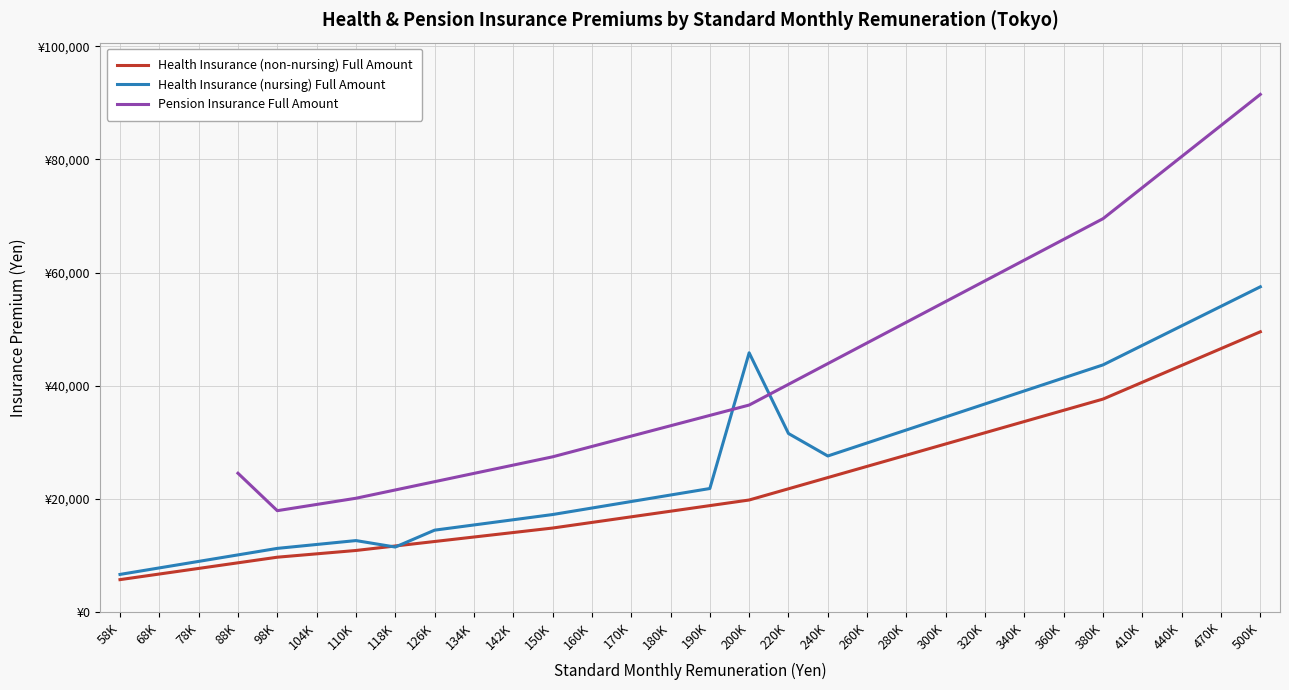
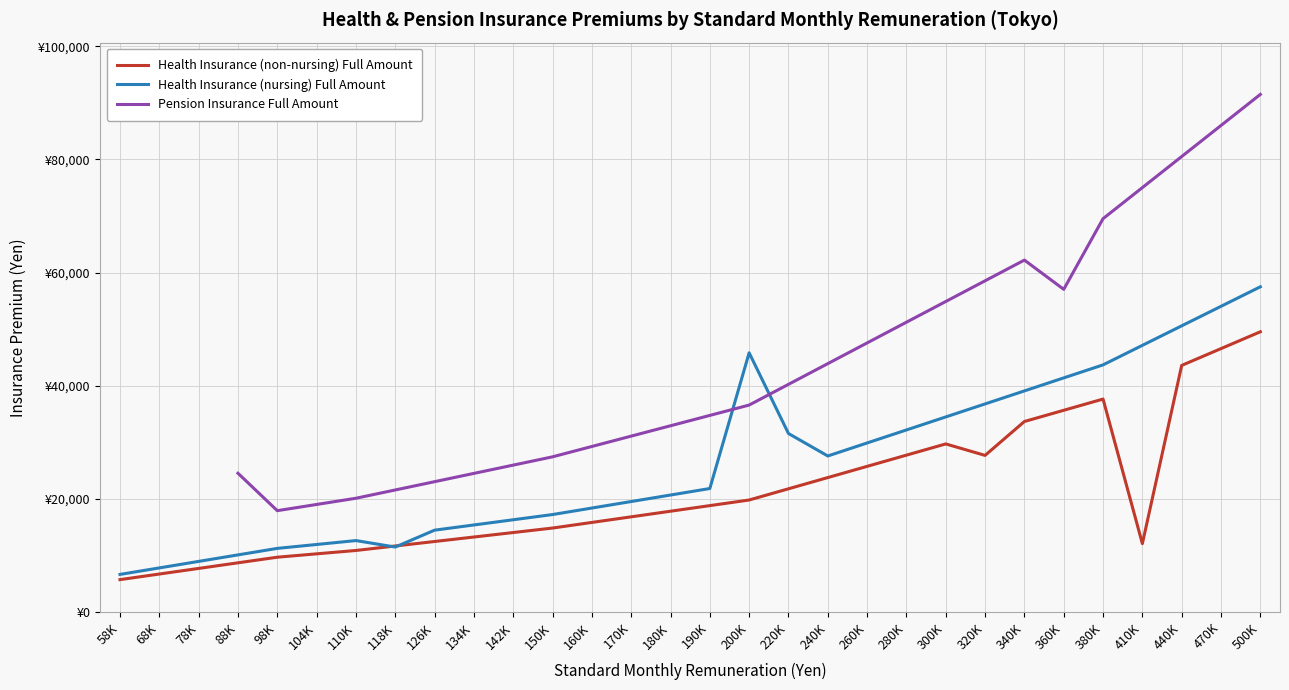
  {
    "Health Insurance (non-nursing) Full Amount": {
      "58K": "¥6,000",
      "68K": "¥7,000",
      "78K": "¥8,000",
      "88K": "¥9,000",
      "98K": "¥10,000",
      "104K": "¥10,000",
      "110K": "¥11,000",
      "126K": "¥12,000",
      "134K": "¥13,000",
      "142K": "¥14,000",
      "150K": "¥15,000",
      "160K": "¥16,000",
      "170K": "¥17,000",
      "180K": "¥18,000",
      "190K": "¥19,000",
      "200K": "¥20,000",
      "220K": "¥22,000",
      "240K": "¥24,000",
      "260K": "¥26,000",
      "280K": "¥28,000",
      "300K": "¥30,000",
-     "320K": "¥32,000",
+     "320K": "¥28,000",
      "340K": "¥34,000",
      "360K": "¥36,000",
      "380K": "¥38,000",
-     "410K": "¥41,000",
+     "410K": "¥12,000",
      "440K": "¥44,000",
      "470K": "¥47,000",
      "500K": "¥50,000"
    },
    "Health Insurance (nursing) Full Amount": {
      "58K": "¥7,000",
      "68K": "¥8,000",
      "78K": "¥9,000",
      "88K": "¥10,000",
      "98K": "¥11,000",
      "104K": "¥12,000",
      "110K": "¥13,000",
      "126K": "¥14,000",
      "134K": "¥15,000",
      "142K": "¥16,000",
      "150K": "¥17,000",
      "160K": "¥18,000",
      "170K": "¥20,000",
      "180K": "¥21,000",
      "190K": "¥22,000",
      "200K": "¥46,000",
      "220K": "¥32,000",
      "240K": "¥28,000",
      "260K": "¥30,000",
      "280K": "¥32,000",
      "300K": "¥35,000",
      "320K": "¥37,000",
      "340K": "¥39,000",
      "360K": "¥41,000",
      "380K": "¥44,000",
      "410K": "¥47,000",
      "440K": "¥51,000",
      "470K": "¥54,000",
      "500K": "¥58,000"
    },
    "Pension Insurance Full Amount": {
      "88K": "¥25,000",
      "98K": "¥18,000",
      "104K": "¥19,000",
      "110K": "¥20,000",
      "118K": "¥22,000",
      "126K": "¥23,000",
      "134K": "¥25,000",
      "142K": "¥26,000",
      "150K": "¥27,000",
      "160K": "¥29,000",
      "170K": "¥31,000",
      "180K": "¥33,000",
      "190K": "¥35,000",
      "200K": "¥37,000",
      "220K": "¥40,000",
      "240K": "¥44,000",
      "260K": "¥48,000",
      "280K": "¥51,000",
      "300K": "¥55,000",
      "320K": "¥59,000",
      "340K": "¥62,000",
-     "360K": "¥66,000",
+     "360K": "¥57,000",
      "380K": "¥70,000",
      "410K": "¥75,000",
      "440K": "¥81,000",
      "470K": "¥86,000",
      "500K": "¥92,000"
    }
  }
